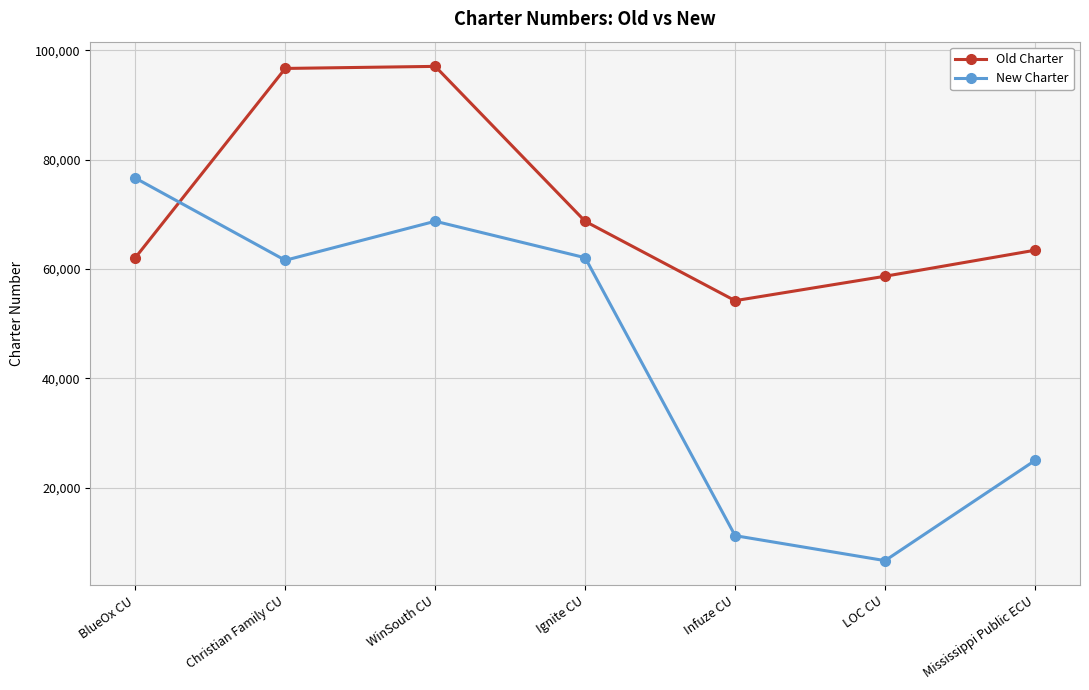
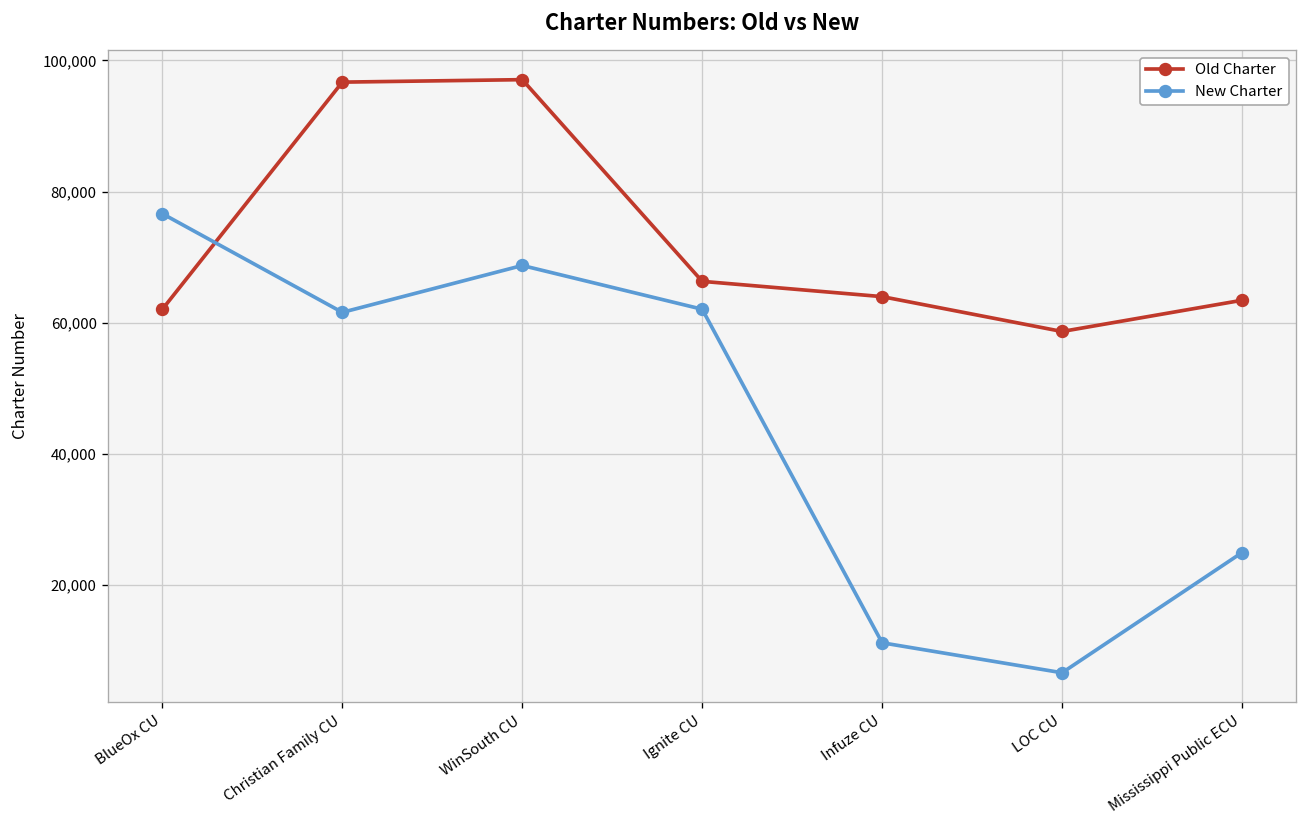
  {
    "Old Charter": {
      "BlueOx CU": "62,000",
      "Christian Family CU": "97,000",
      "WinSouth CU": "97,000",
-     "Ignite CU": "69,000",
-     "Infuze CU": "54,000",
+     "Ignite CU": "66,000",
+     "Infuze CU": "64,000",
      "LOC CU": "59,000",
      "Mississippi Public ECU": "63,000"
    },
    "New Charter": {
      "BlueOx CU": "77,000",
      "Christian Family CU": "62,000",
      "WinSouth CU": "69,000",
      "Ignite CU": "62,000",
      "Infuze CU": "11,000",
      "LOC CU": "7,000",
      "Mississippi Public ECU": "25,000"
    }
  }
